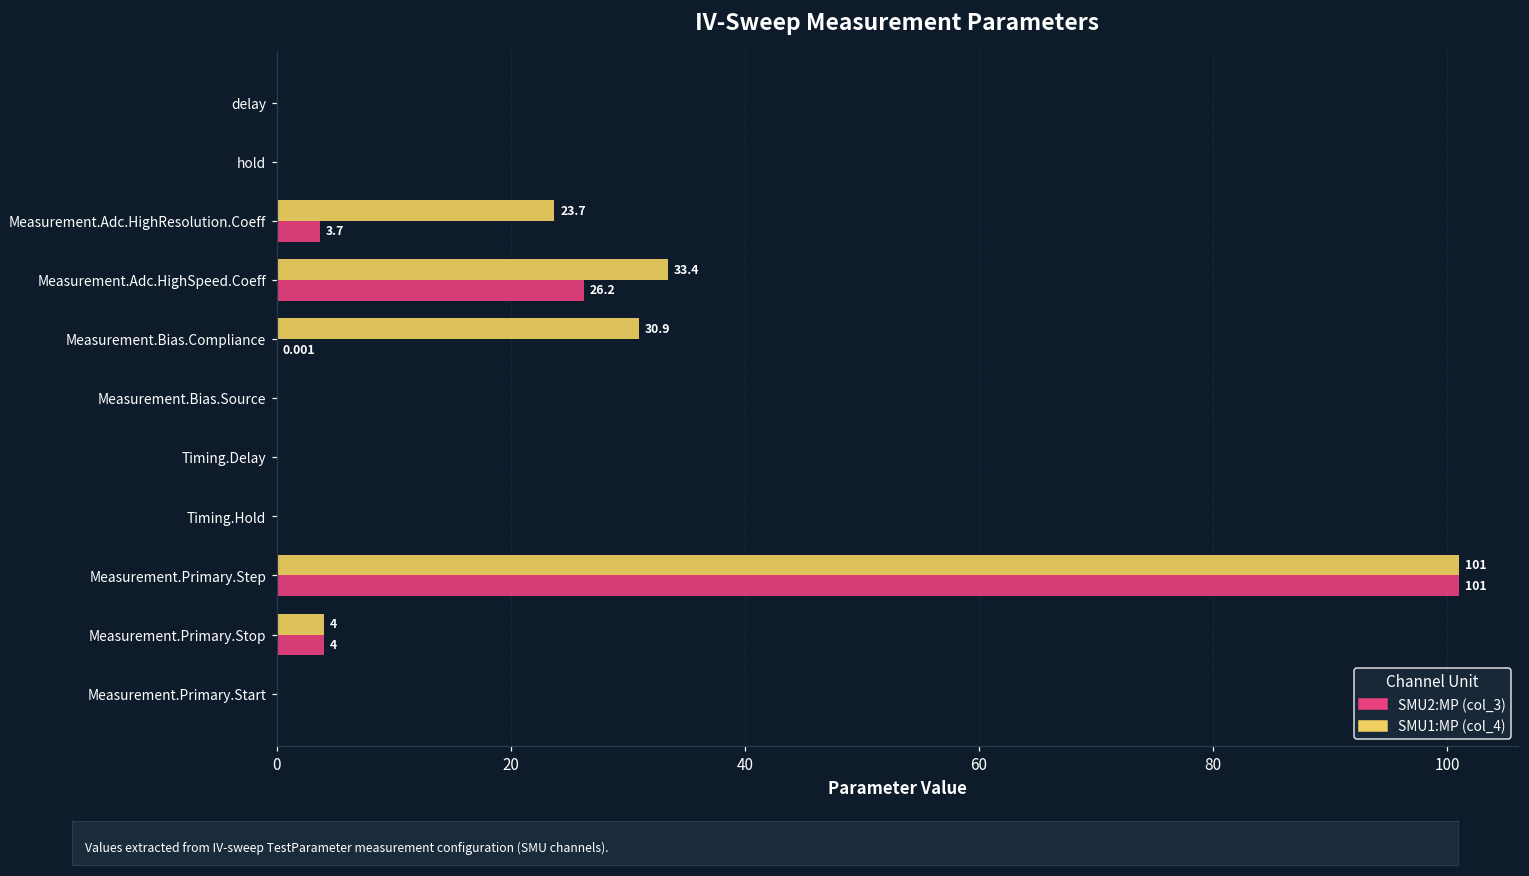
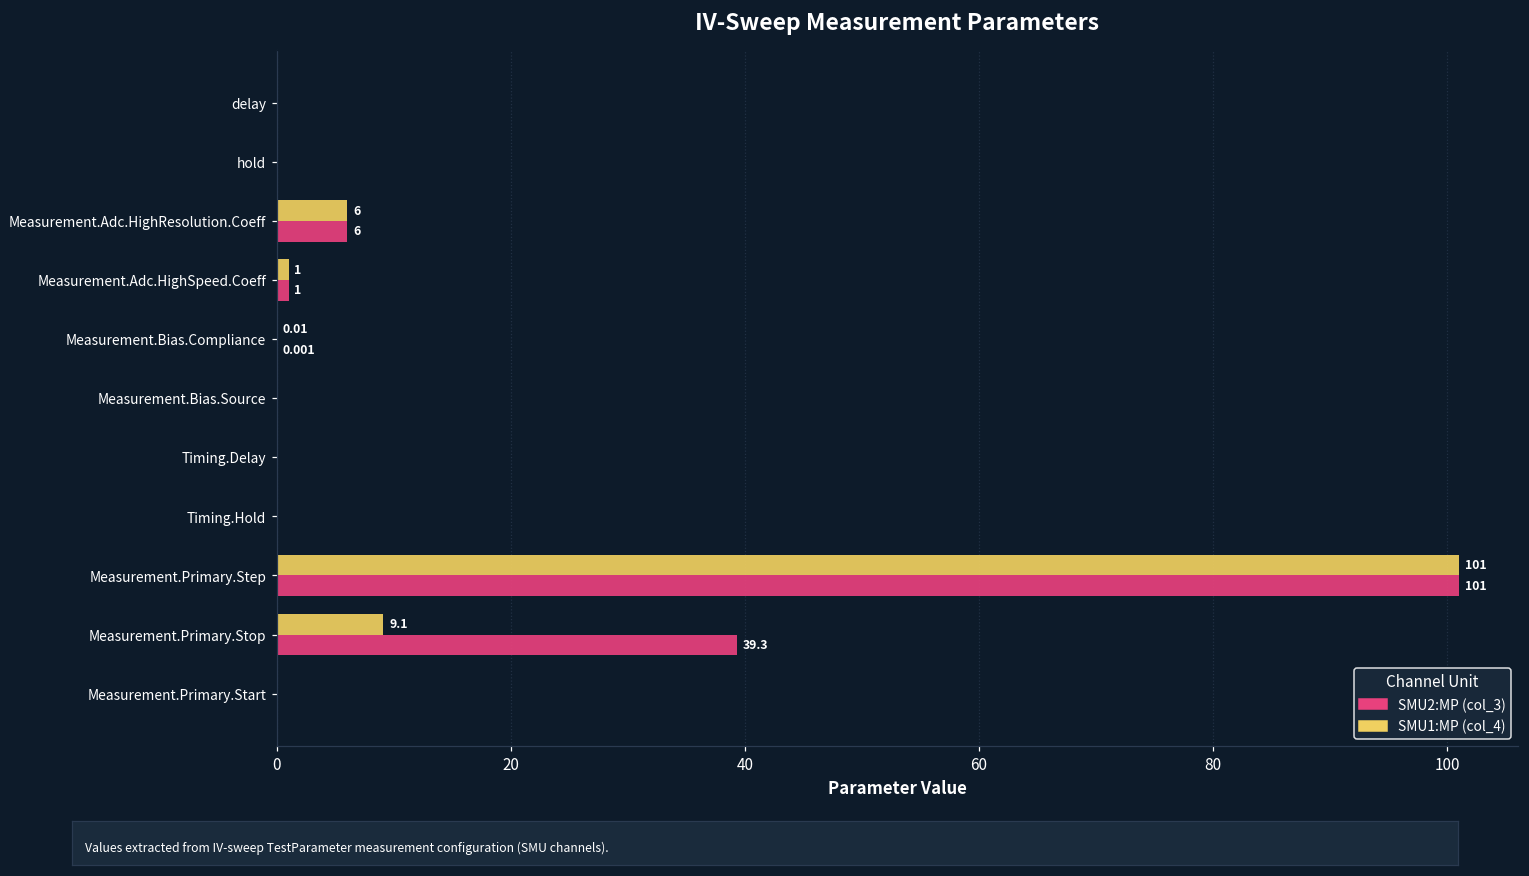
  {
    "SMU2:MP (col_3)": {
-     "Measurement.Adc.HighResolution.Coeff": 3.7,
-     "Measurement.Adc.HighSpeed.Coeff": 26.2,
+     "Measurement.Adc.HighResolution.Coeff": 6,
+     "Measurement.Adc.HighSpeed.Coeff": 1,
      "Measurement.Bias.Compliance": 0.001,
      "Measurement.Primary.Step": 101,
-     "Measurement.Primary.Stop": 4
+     "Measurement.Primary.Stop": 39.3
    },
    "SMU1:MP (col_4)": {
-     "Measurement.Adc.HighResolution.Coeff": 23.7,
-     "Measurement.Adc.HighSpeed.Coeff": 33.4,
-     "Measurement.Bias.Compliance": 30.9,
+     "Measurement.Adc.HighResolution.Coeff": 6,
+     "Measurement.Adc.HighSpeed.Coeff": 1,
+     "Measurement.Bias.Compliance": 0.01,
      "Measurement.Primary.Step": 101,
-     "Measurement.Primary.Stop": 4
+     "Measurement.Primary.Stop": 9.1
    }
  }
